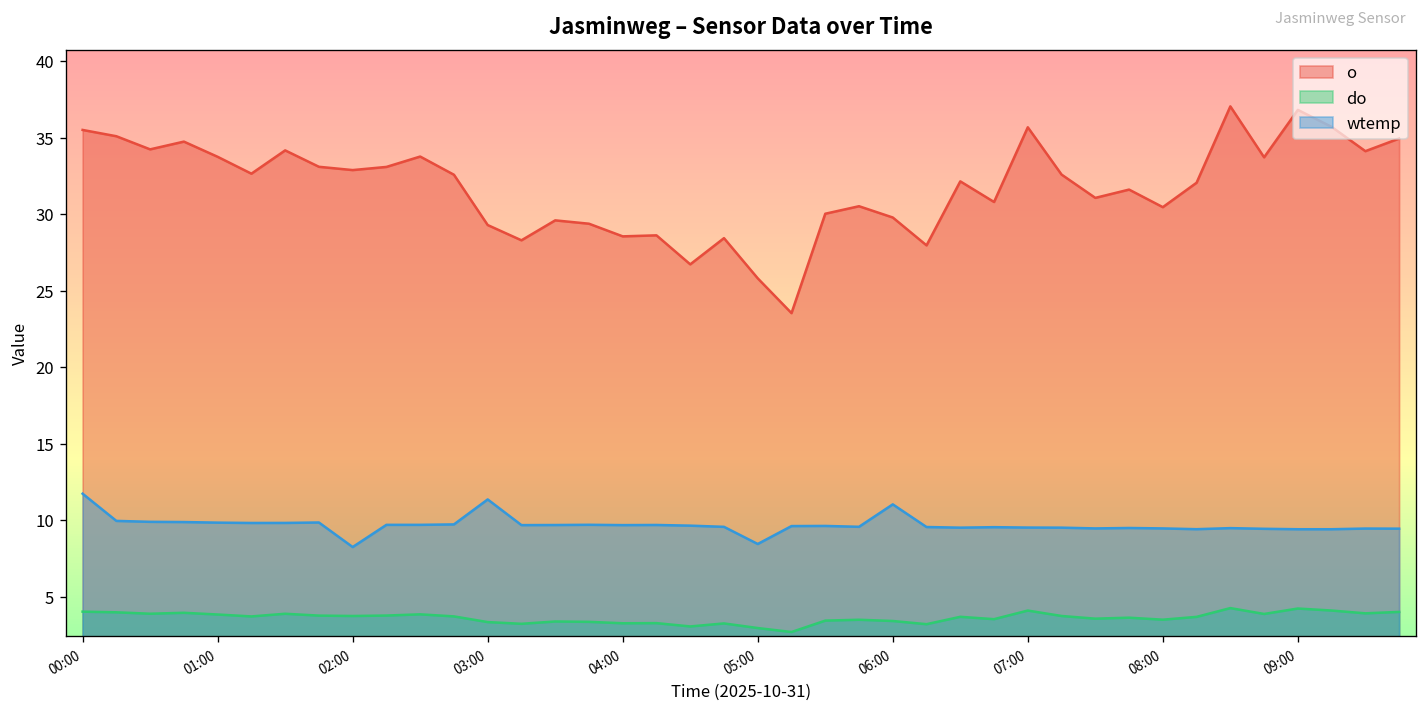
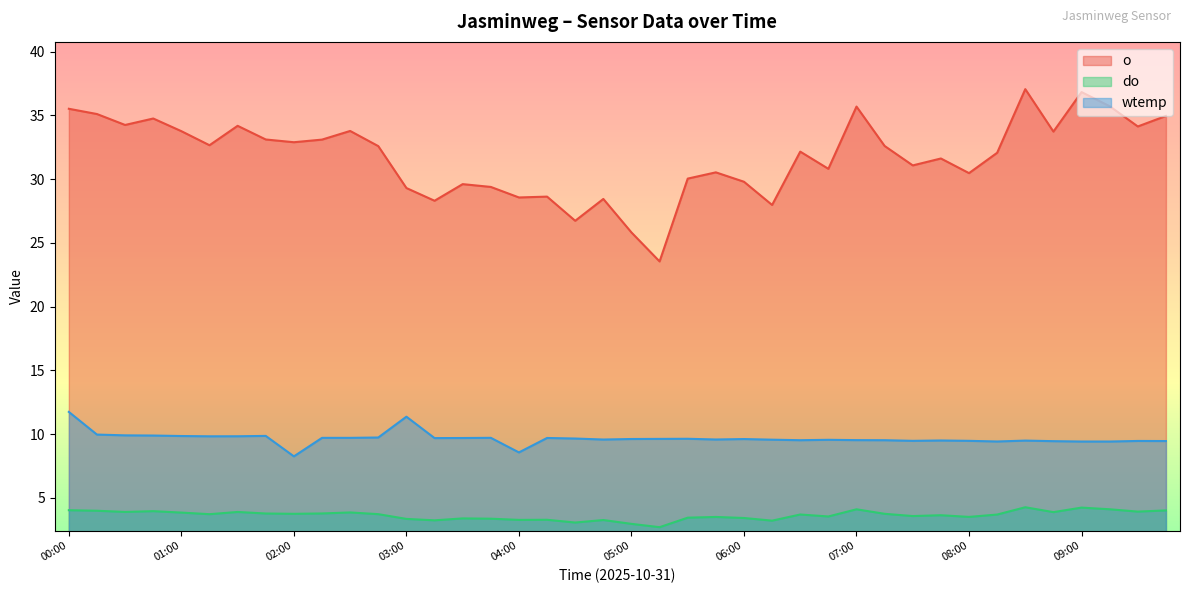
  {
    "wtemp": {
      "00:00": 11.7,
      "01:00": 9.9,
      "02:00": 8.3,
      "03:00": 11.4,
-     "04:00": 9.7,
-     "05:00": 8.5,
-     "06:00": 11.0,
+     "04:00": 8.6,
+     "05:00": 9.6,
+     "06:00": 9.6,
      "07:00": 9.5,
      "08:00": 9.5,
      "09:00": 9.4
    }
  }
